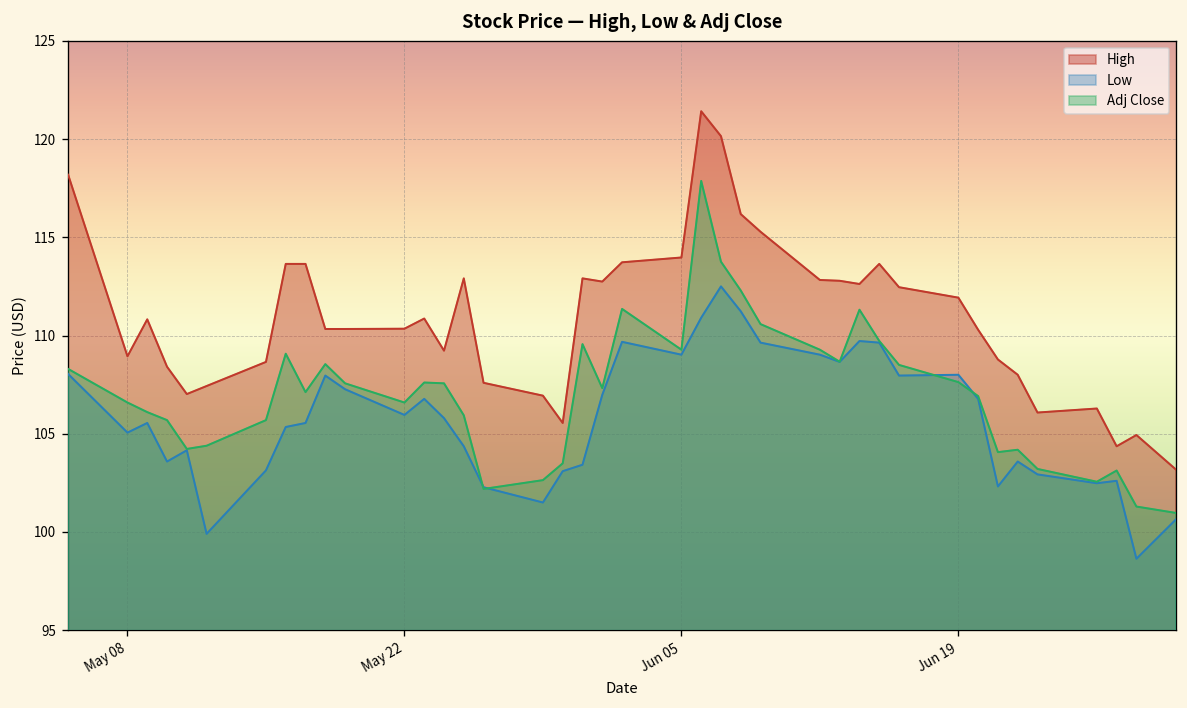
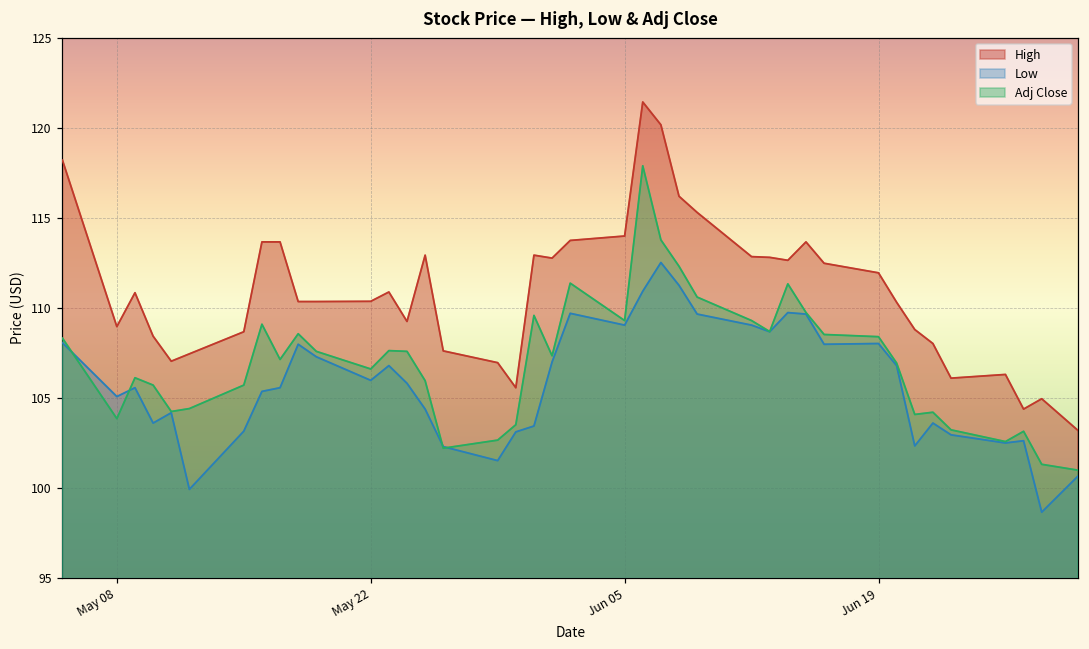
  {
    "High": {
      "May 08": 108.9,
      "May 22": 110.3,
      "Jun 05": 114.0,
      "Jun 19": 111.9
    },
    "Low": {
      "May 08": 105.1,
      "May 22": 106.0,
      "Jun 05": 109.0,
      "Jun 19": 108.0
    },
    "Adj Close": {
-     "May 08": 106.6,
+     "May 08": 103.8,
      "May 22": 106.6,
      "Jun 05": 109.3,
-     "Jun 19": 107.6
+     "Jun 19": 108.4
    }
  }
